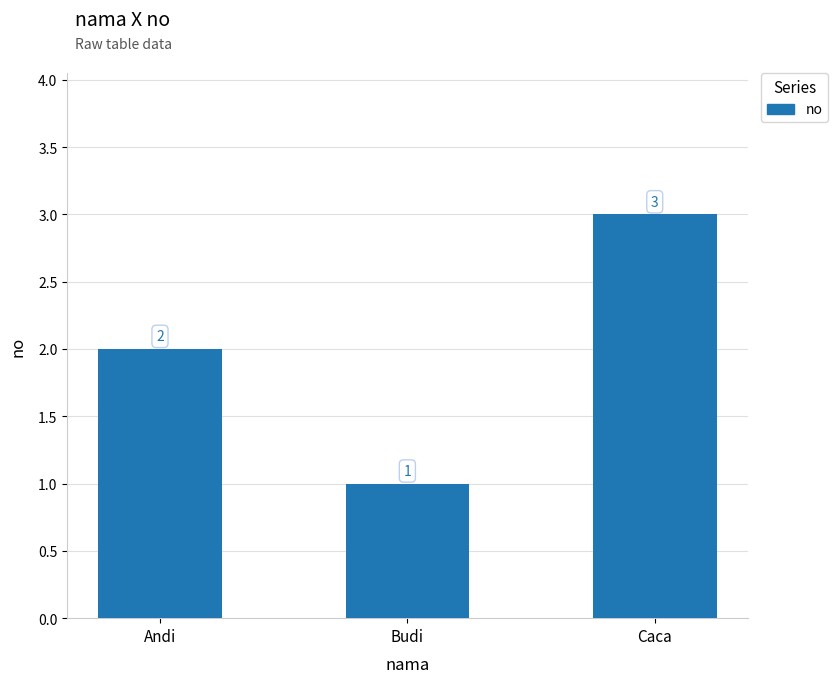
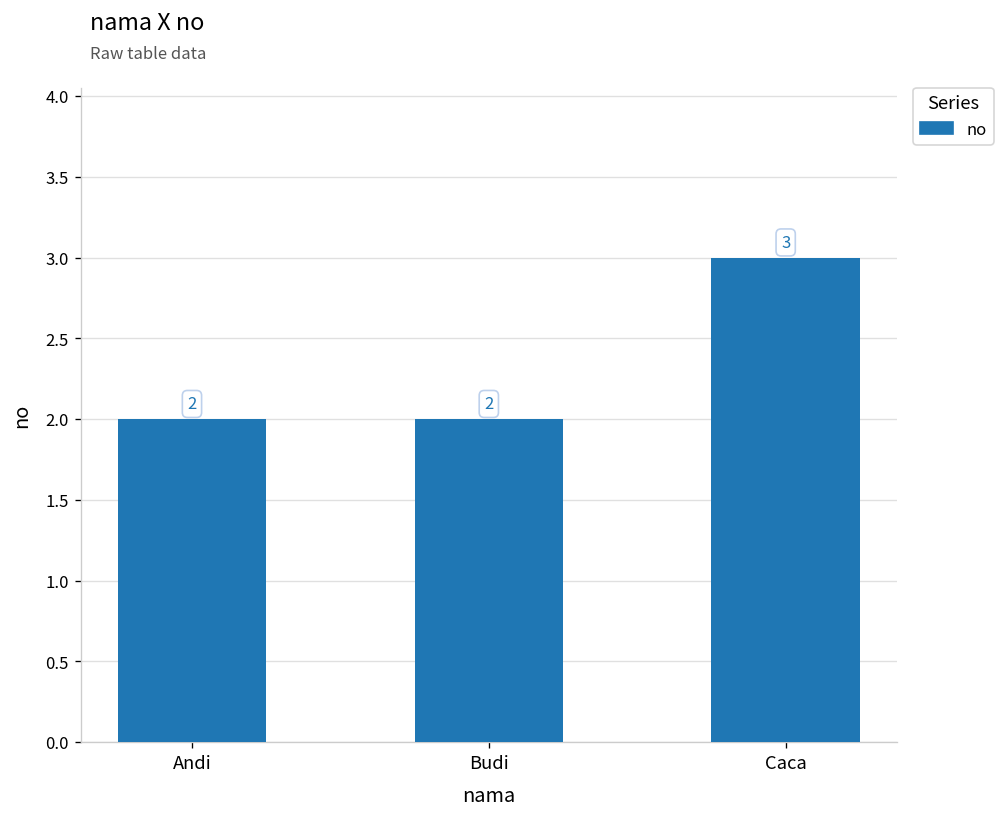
  {
-   "Budi": 1
+   "Budi": 2
  }
